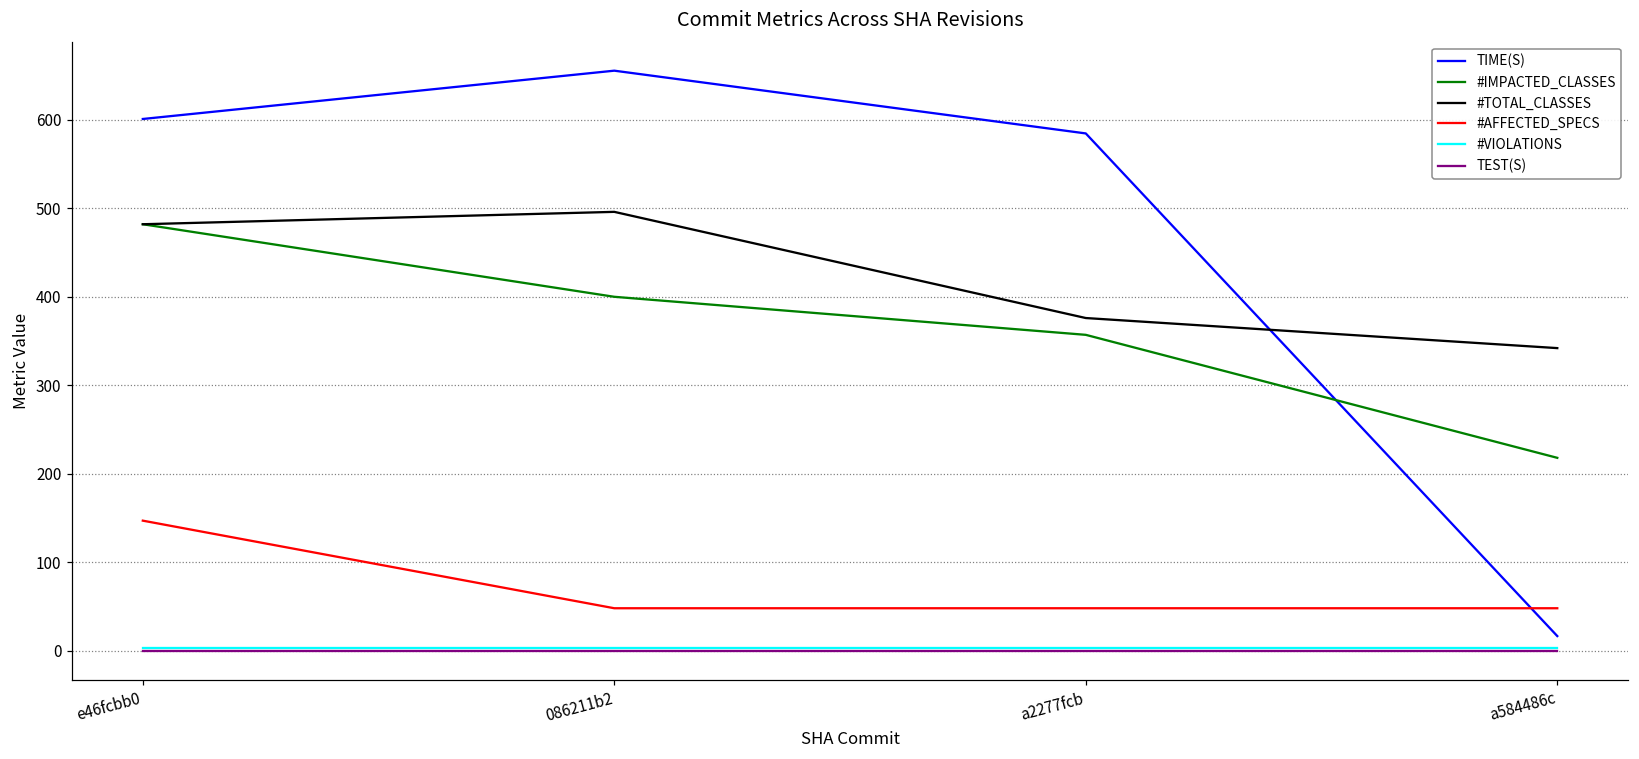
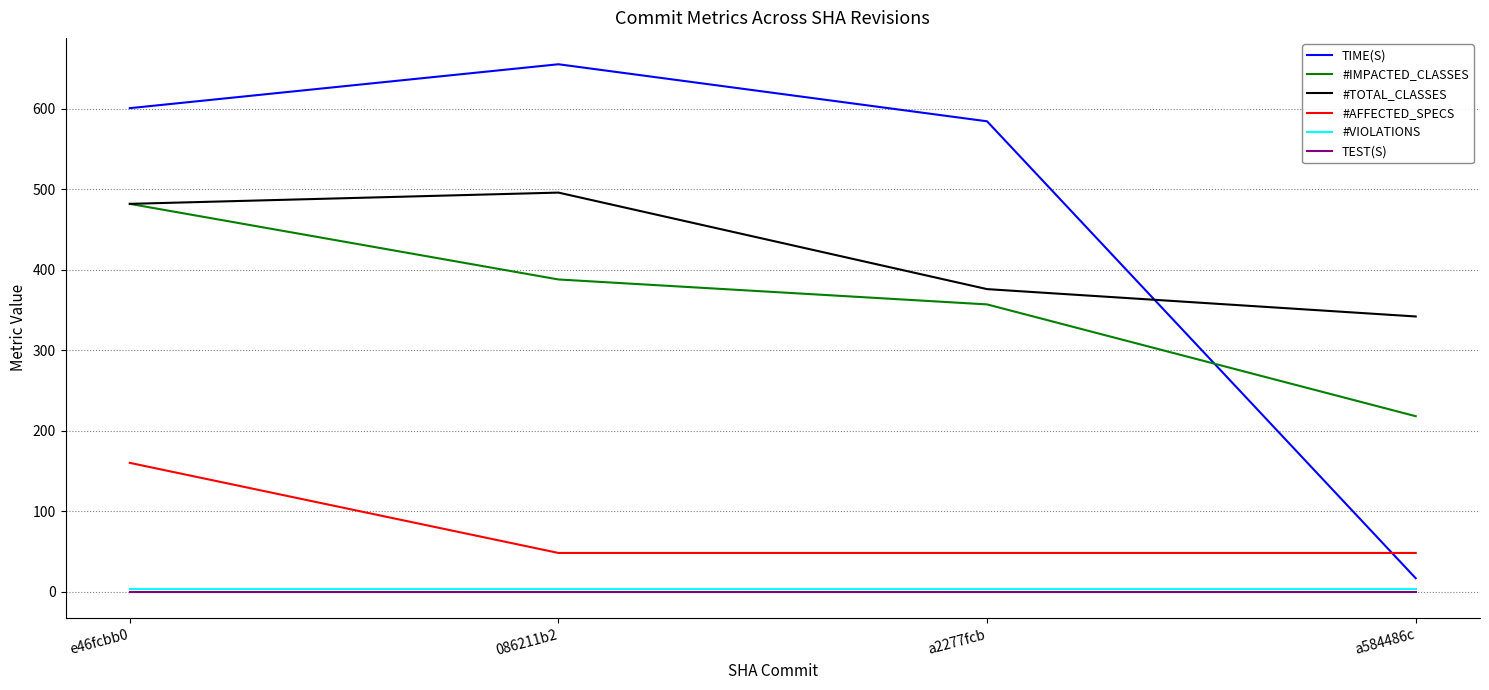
  {
    "TIME(S)": {
      "e46fcbb0": 600,
      "086211b2": 660,
      "a2277fcb": 580,
      "a584486c": 20
    },
    "#IMPACTED_CLASSES": {
-     "086211b2": 400,
+     "086211b2": 390,
      "a2277fcb": 360,
      "a584486c": 220
    },
    "#TOTAL_CLASSES": {
      "086211b2": 500,
      "a2277fcb": 380,
      "a584486c": 340
    },
    "#AFFECTED_SPECS": {
-     "e46fcbb0": 150,
+     "e46fcbb0": 160,
      "086211b2": 50,
      "a2277fcb": 50,
      "a584486c": 50
    }
  }
